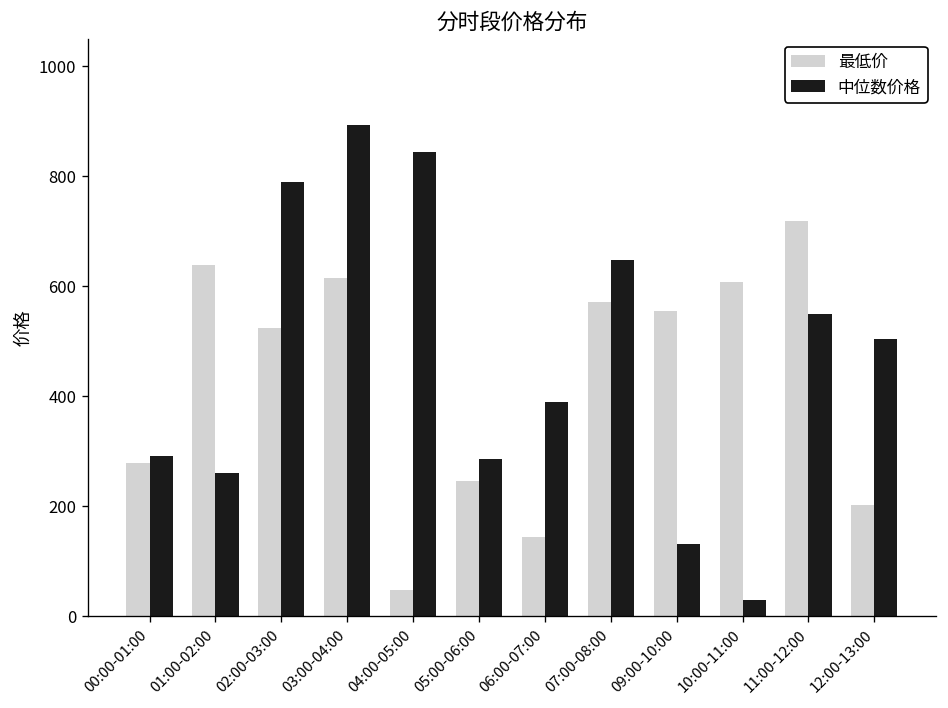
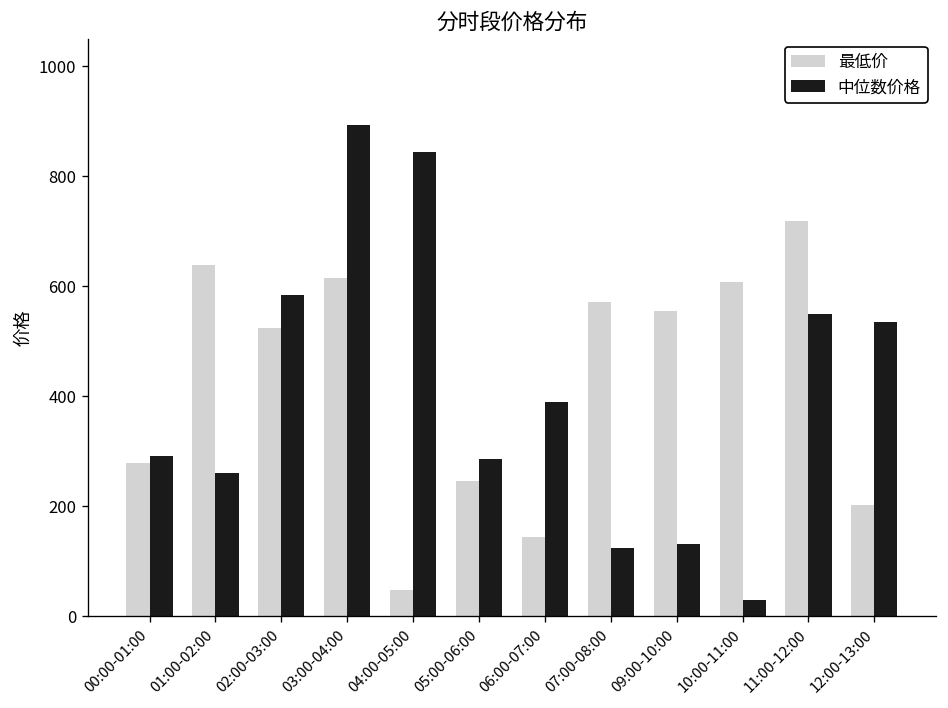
  {
    "最低价": {
      "00:00-01:00": 280,
      "01:00-02:00": 640,
      "02:00-03:00": 520,
      "03:00-04:00": 620,
      "04:00-05:00": 50,
      "05:00-06:00": 250,
      "06:00-07:00": 140,
      "07:00-08:00": 570,
      "09:00-10:00": 560,
      "10:00-11:00": 610,
      "11:00-12:00": 720,
      "12:00-13:00": 200
    },
    "中位数价格": {
      "00:00-01:00": 290,
      "01:00-02:00": 260,
-     "02:00-03:00": 790,
+     "02:00-03:00": 580,
      "03:00-04:00": 890,
      "04:00-05:00": 840,
      "05:00-06:00": 290,
      "06:00-07:00": 390,
-     "07:00-08:00": 650,
+     "07:00-08:00": 120,
      "09:00-10:00": 130,
      "10:00-11:00": 30,
      "11:00-12:00": 550,
-     "12:00-13:00": 500
+     "12:00-13:00": 540
    }
  }
